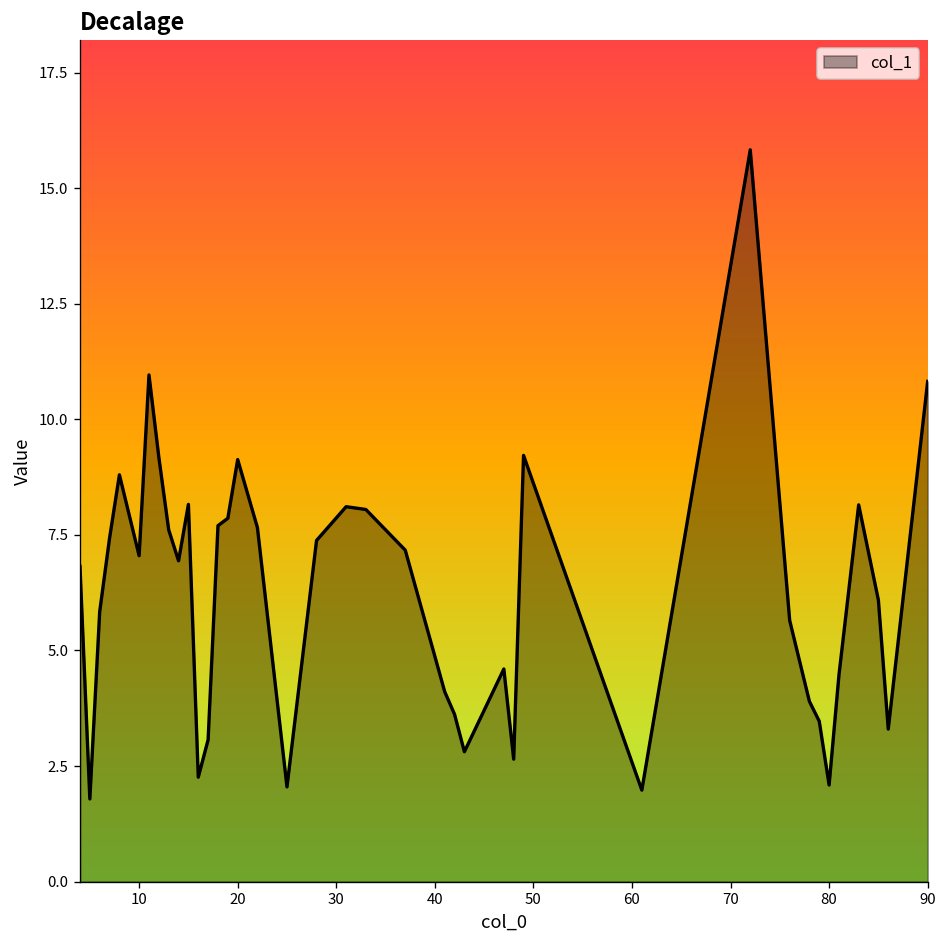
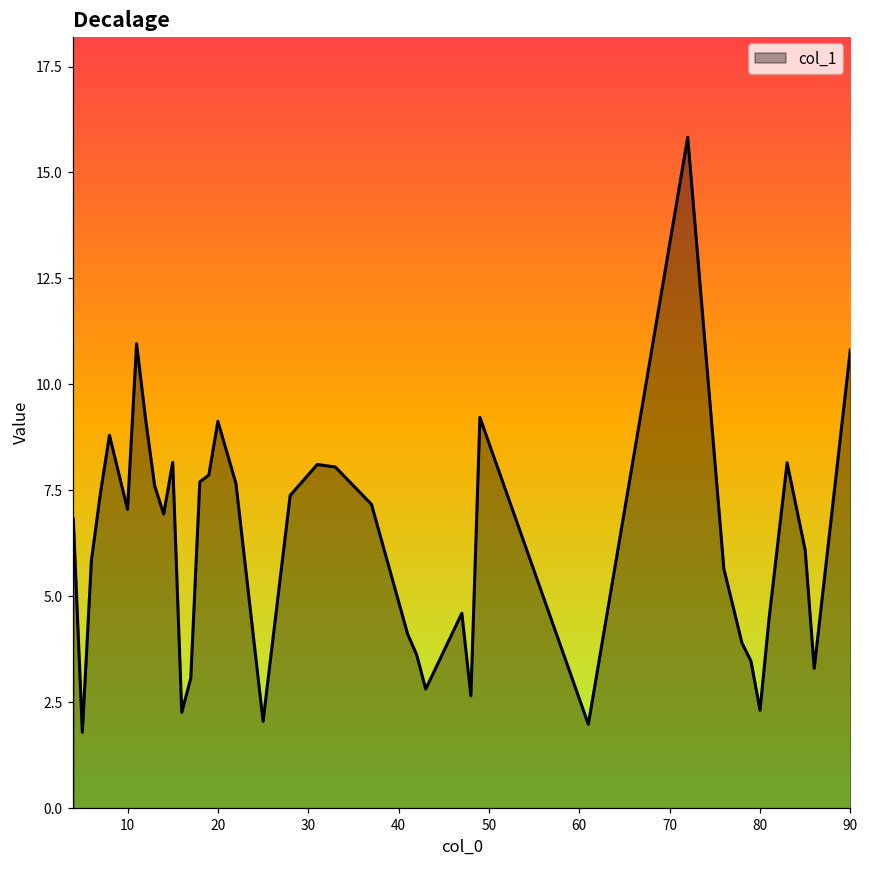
  {
    "10": 7.1,
    "20": 9.1,
-   "80": 2.1,
+   "80": 2.3,
    "90": 10.8
  }
